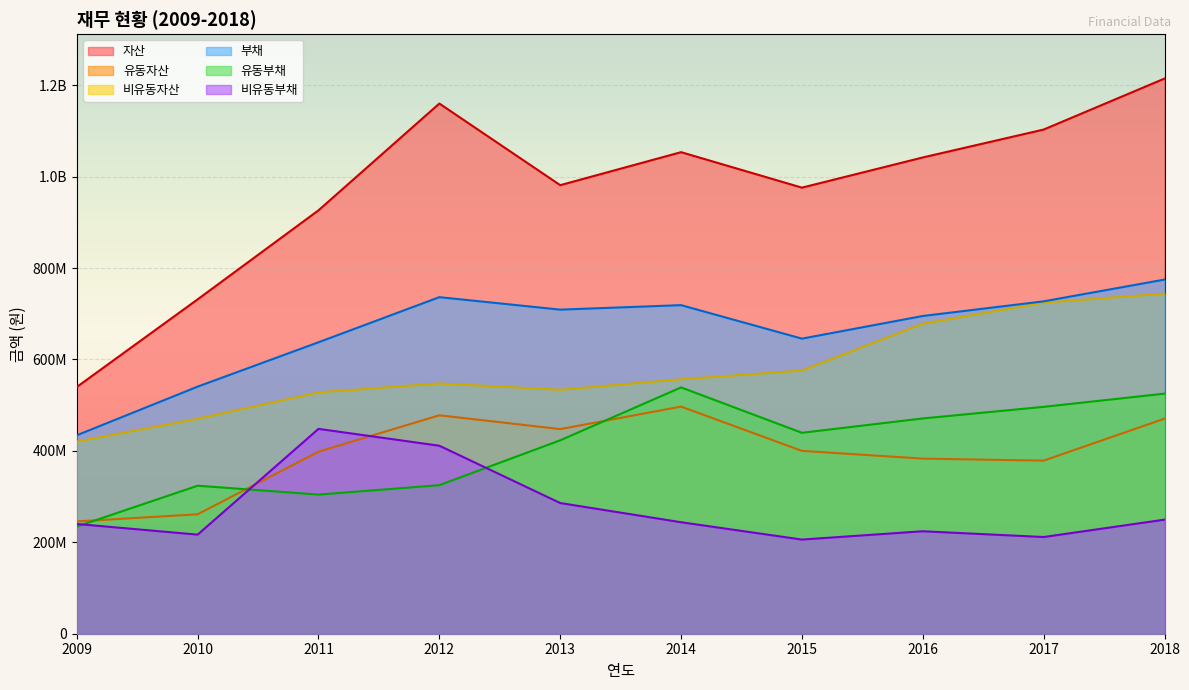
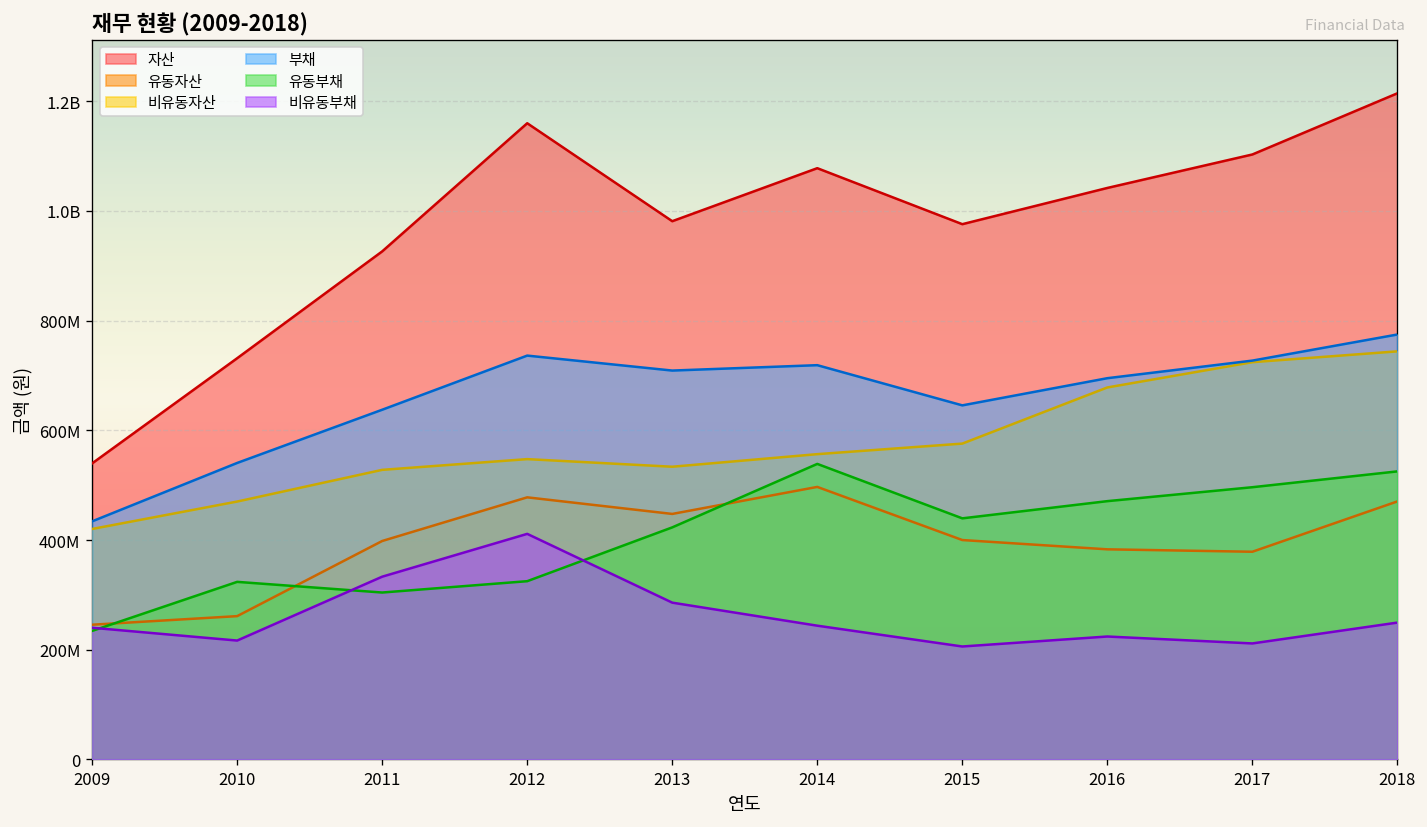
  {
    "자산": {
      "2009": 540000000,
      "2010": 730000000,
      "2011": 930000000,
      "2012": 1160000000,
      "2013": 980000000,
-     "2014": 1050000000,
+     "2014": 1080000000,
      "2015": 980000000,
      "2016": 1040000000,
      "2017": 1100000000,
      "2018": 1210000000
    },
    "부채": {
      "2009": 430000000,
      "2010": 540000000,
      "2011": 640000000,
      "2012": 740000000,
      "2013": 710000000,
      "2014": 720000000,
      "2015": 650000000,
      "2016": 700000000,
      "2018": 770000000
    },
    "유동부채": {
      "2009": 230000000,
      "2010": 320000000,
      "2011": 300000000,
      "2012": 330000000,
      "2013": 420000000,
      "2014": 540000000,
      "2015": 440000000,
      "2016": 470000000,
      "2017": 500000000,
      "2018": 530000000
    },
    "비유동부채": {
      "2009": 240000000,
      "2010": 220000000,
-     "2011": 450000000,
+     "2011": 330000000,
      "2012": 410000000,
      "2013": 290000000,
      "2014": 240000000,
      "2015": 210000000,
      "2016": 220000000,
      "2017": 210000000,
      "2018": 250000000
    }
  }
